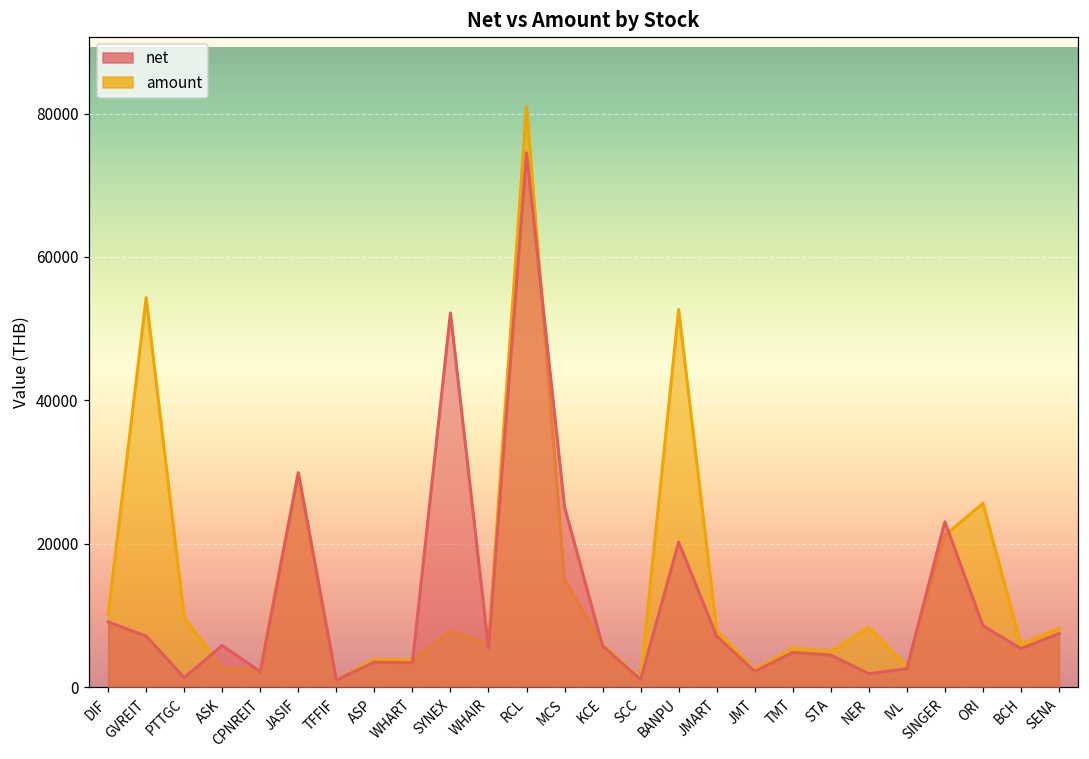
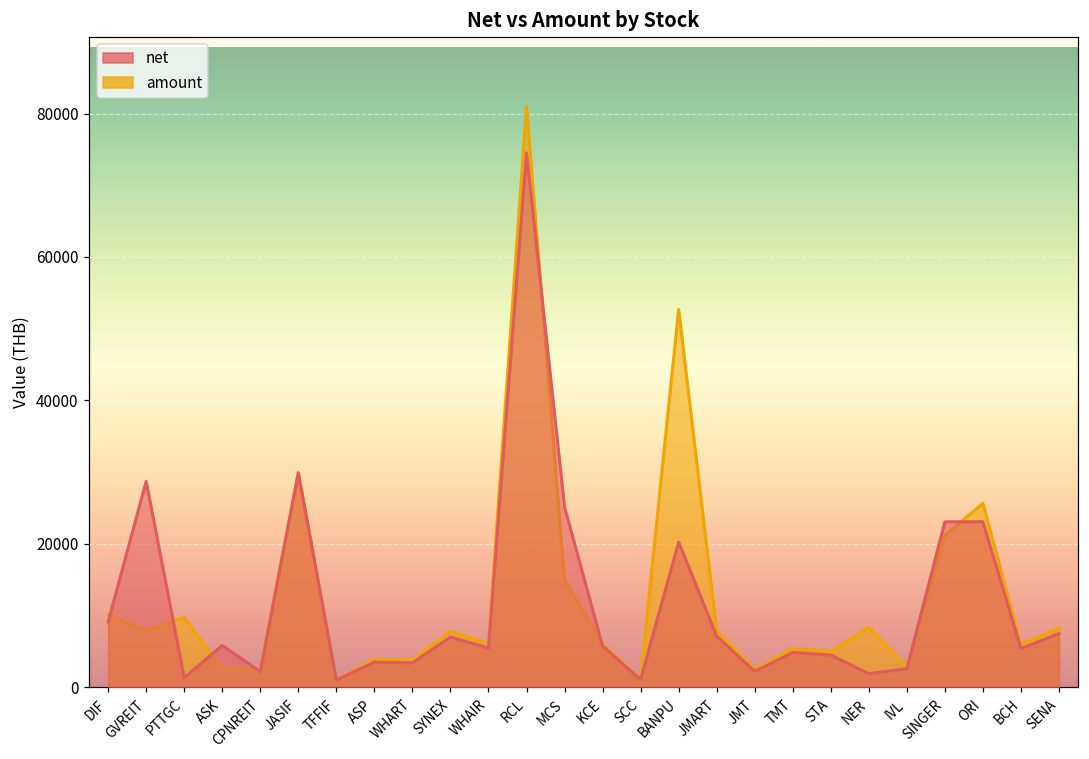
  {
    "amount": {
      "DIF": 10000,
-     "GVREIT": 54000,
+     "GVREIT": 8000,
      "PTTGC": 10000,
      "ASK": 3000,
      "ASP": 4000,
      "SYNEX": 8000,
      "WHAIR": 6000,
      "RCL": 81000,
      "MCS": 15000,
      "BANPU": 53000,
      "JMART": 8000,
      "TMT": 5000,
      "STA": 5000,
      "NER": 8000,
      "SINGER": 21000,
      "ORI": 26000,
      "BCH": 6000,
      "SENA": 8000
    },
    "net": {
      "DIF": 9000,
-     "GVREIT": 7000,
+     "GVREIT": 29000,
      "PTTGC": 1000,
      "ASK": 6000,
      "ASP": 4000,
-     "SYNEX": 52000,
+     "SYNEX": 7000,
      "WHAIR": 5000,
      "RCL": 75000,
      "MCS": 25000,
      "BANPU": 20000,
      "JMART": 7000,
      "TMT": 5000,
      "STA": 5000,
      "NER": 2000,
      "SINGER": 23000,
-     "ORI": 9000,
+     "ORI": 23000,
      "BCH": 5000,
      "SENA": 8000
    }
  }
